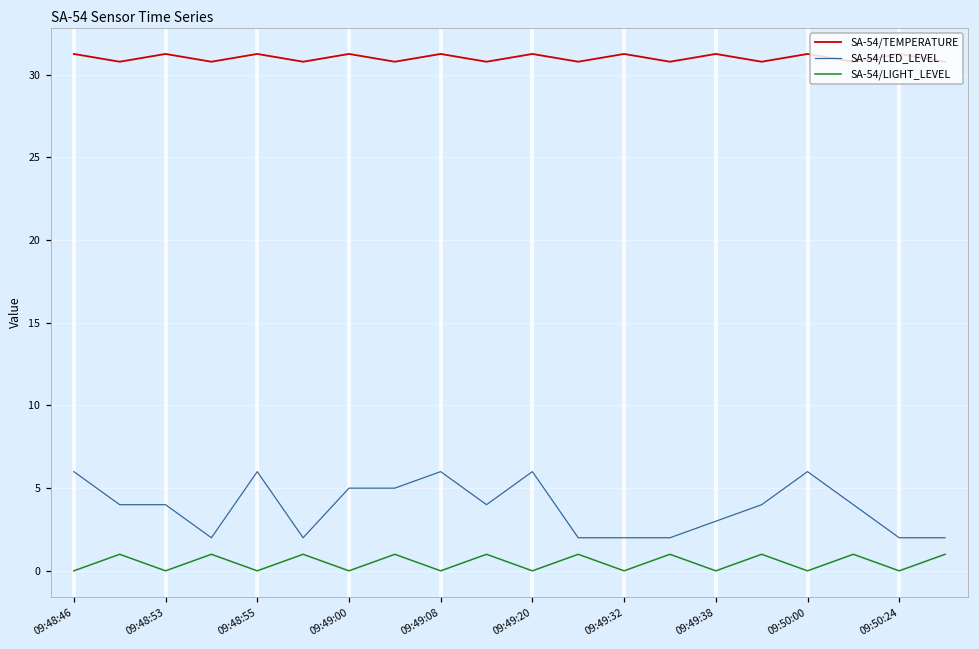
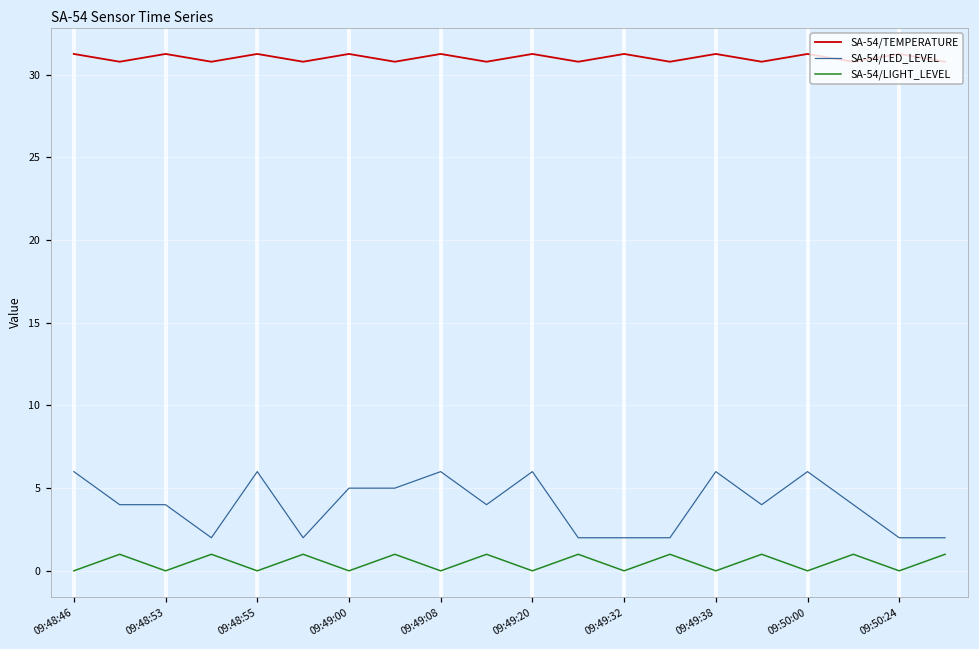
  {
    "SA-54/TEMPERATURE": {
      "09:48:46": 31.3,
      "09:48:53": 31.3,
      "09:48:55": 31.3,
      "09:49:00": 31.3,
      "09:49:08": 31.3,
      "09:49:20": 31.3,
      "09:49:32": 31.3,
      "09:49:38": 31.3,
      "09:50:00": 31.3
    },
    "SA-54/LED_LEVEL": {
      "09:48:46": 6,
      "09:48:53": 4,
      "09:48:55": 6,
      "09:49:00": 5,
      "09:49:08": 6,
      "09:49:20": 6,
      "09:49:32": 2,
-     "09:49:38": 3,
+     "09:49:38": 6,
      "09:50:00": 6,
      "09:50:24": 2
    },
    "SA-54/LIGHT_LEVEL": {
      "09:48:46": 0,
      "09:48:53": 0,
      "09:48:55": 0,
      "09:49:00": 0,
      "09:49:08": 0,
      "09:49:20": 0,
      "09:49:32": 0,
      "09:49:38": 0,
      "09:50:00": 0,
      "09:50:24": 0
    }
  }
